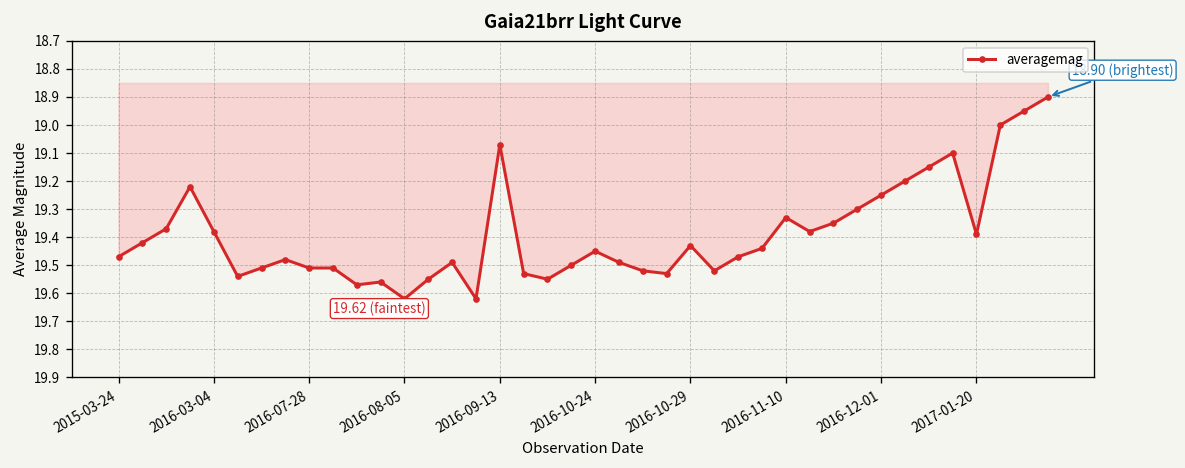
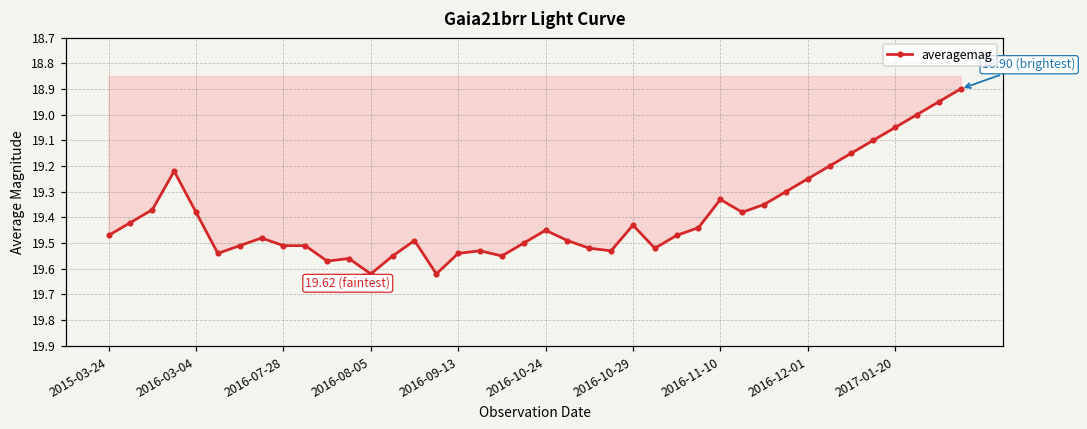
  {
    "2016-03-04": 19.38,
-   "2016-09-13": 19.07,
+   "2016-09-13": 19.54,
    "2016-11-10": 19.33,
    "2016-12-01": 19.25,
-   "2017-01-20": 19.39
+   "2017-01-20": 19.05
  }
